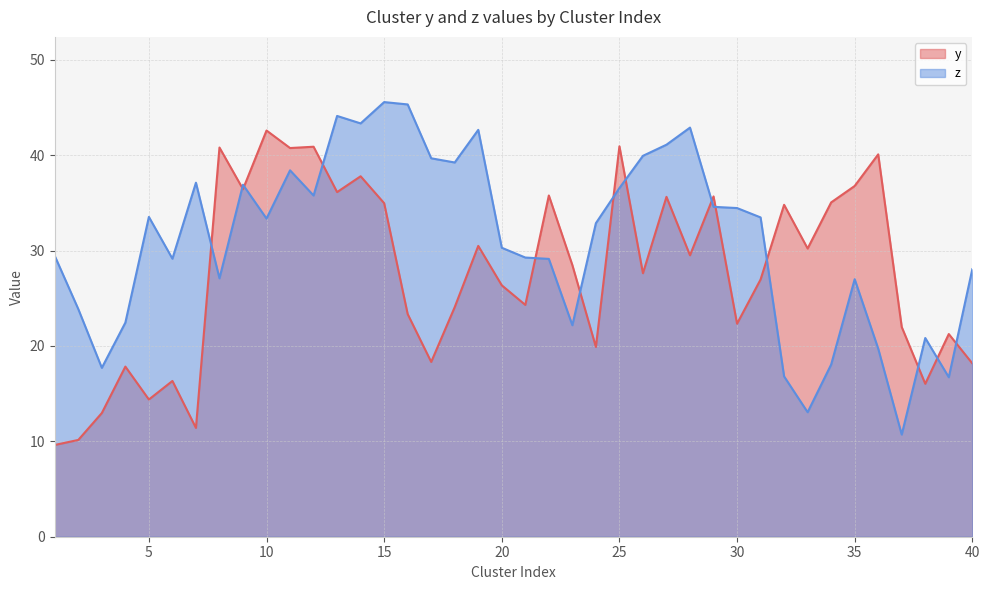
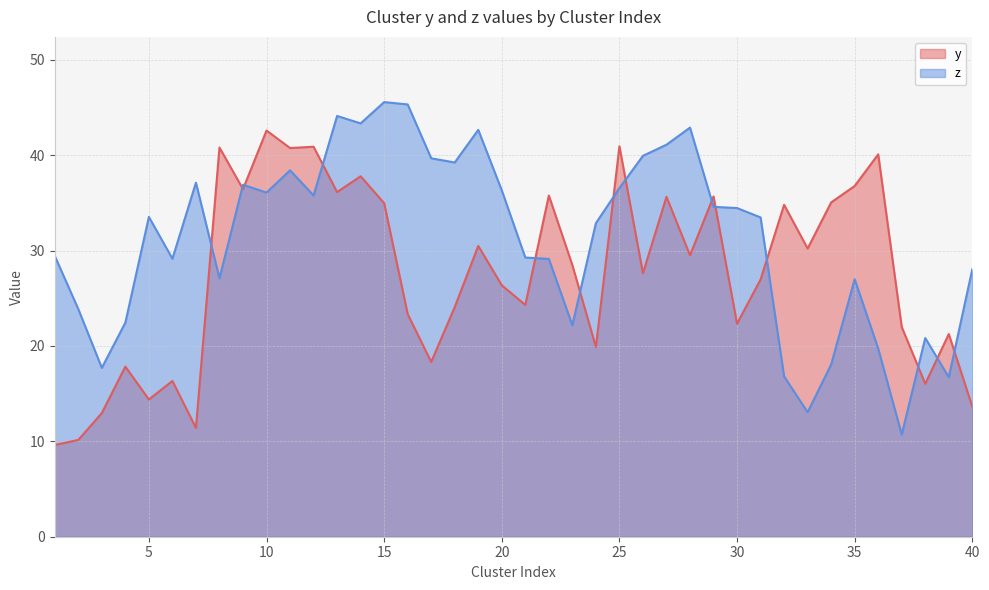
  {
    "y": {
      "5": 14,
      "10": 43,
      "15": 35,
      "20": 26,
      "25": 41,
      "30": 22,
      "35": 37,
-     "40": 18
+     "40": 14
    },
    "z": {
      "5": 34,
-     "10": 33,
+     "10": 36,
      "15": 46,
-     "20": 30,
+     "20": 36,
      "25": 37,
      "30": 34,
      "35": 27,
      "40": 28
    }
  }
